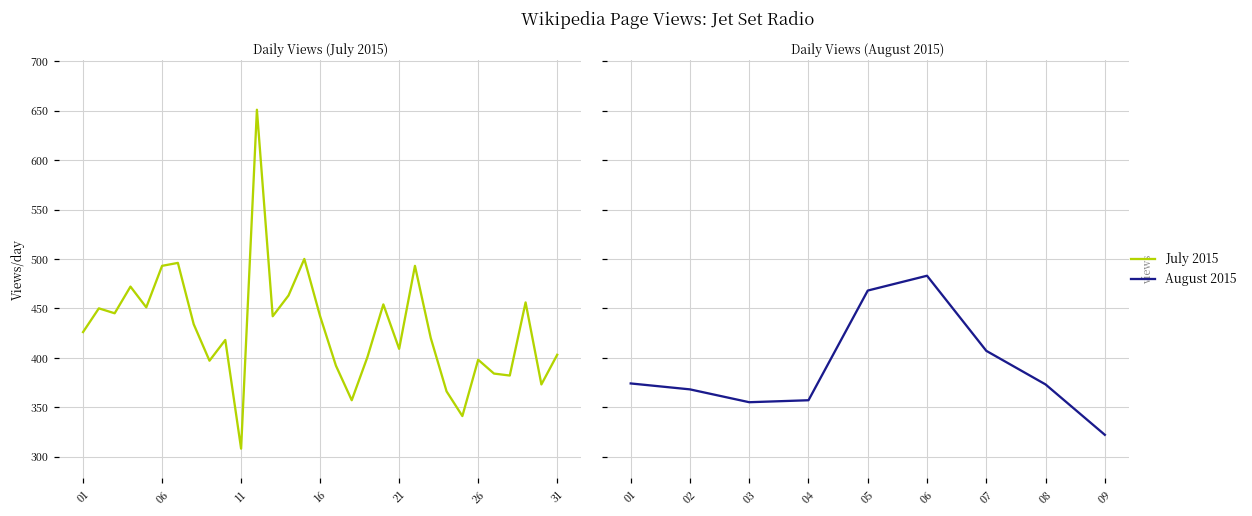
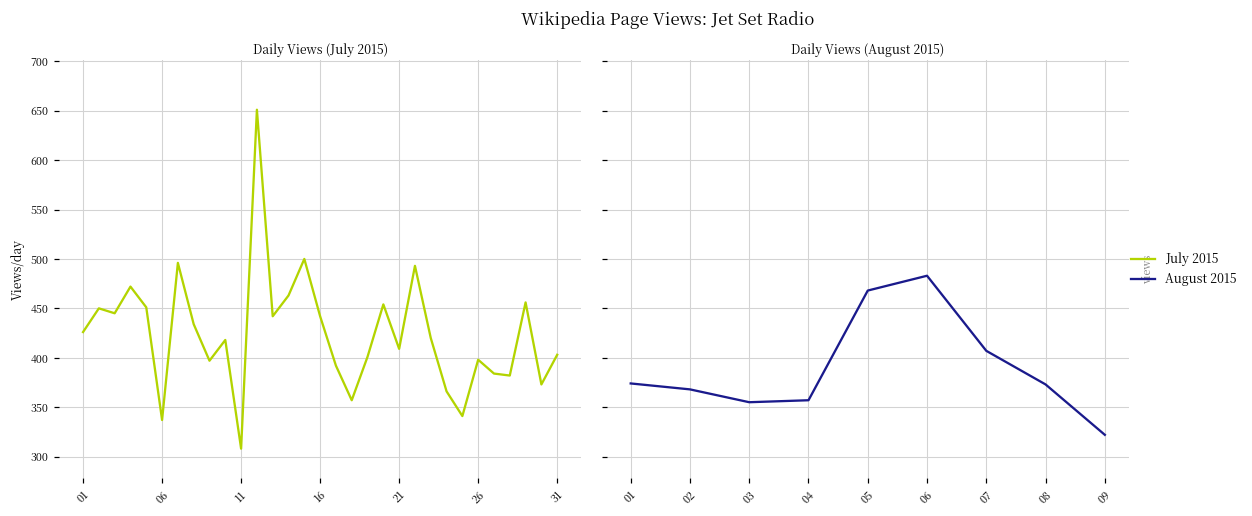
  {
    "Daily Views (July 2015)": {
      "01": 430,
-     "06": 490,
+     "06": 340,
      "31": 400
    }
  }
